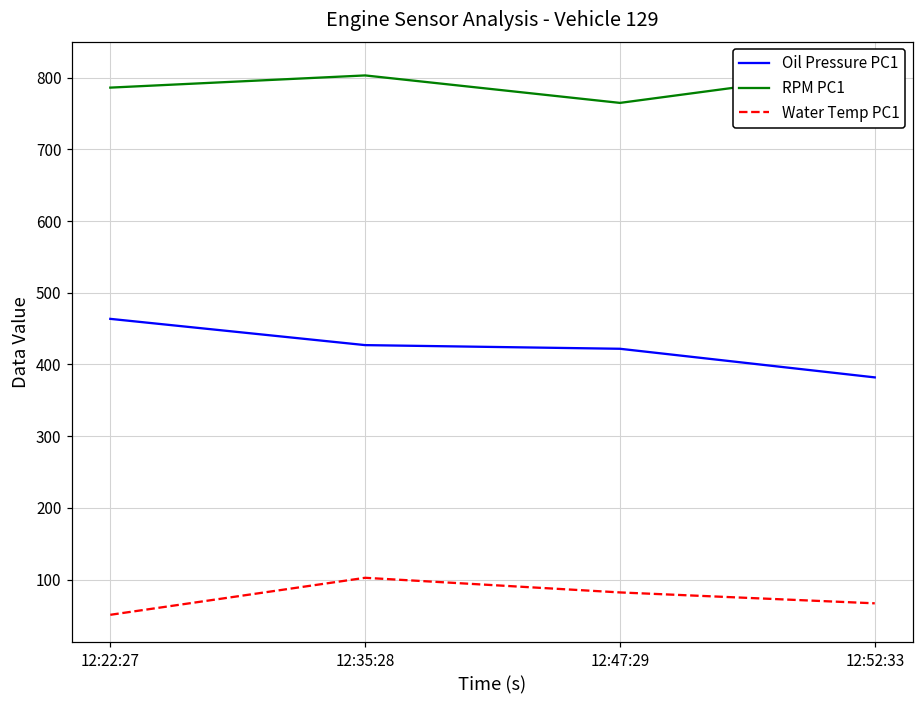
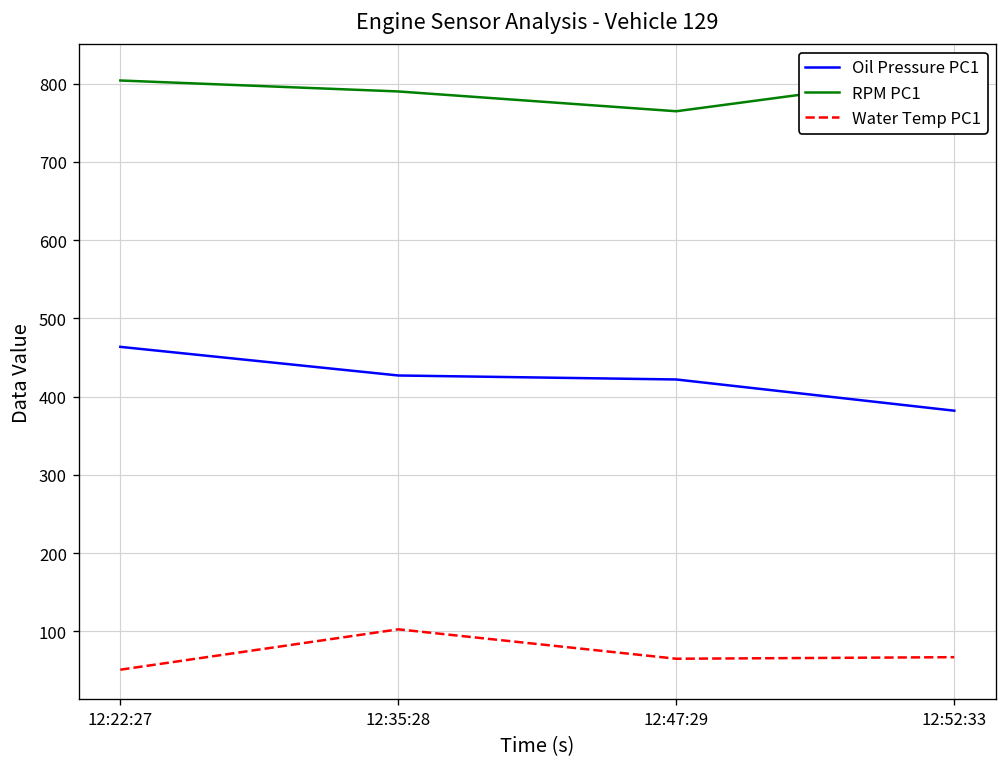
  {
    "Oil Pressure PC1": {
      "12:22:27": 460,
      "12:35:28": 430,
      "12:47:29": 420,
      "12:52:33": 380
    },
    "RPM PC1": {
-     "12:22:27": 790,
-     "12:35:28": 800,
+     "12:22:27": 800,
+     "12:35:28": 790,
      "12:47:29": 760
    },
    "Water Temp PC1": {
      "12:22:27": 50,
      "12:35:28": 100,
-     "12:47:29": 80,
+     "12:47:29": 70,
      "12:52:33": 70
    }
  }
